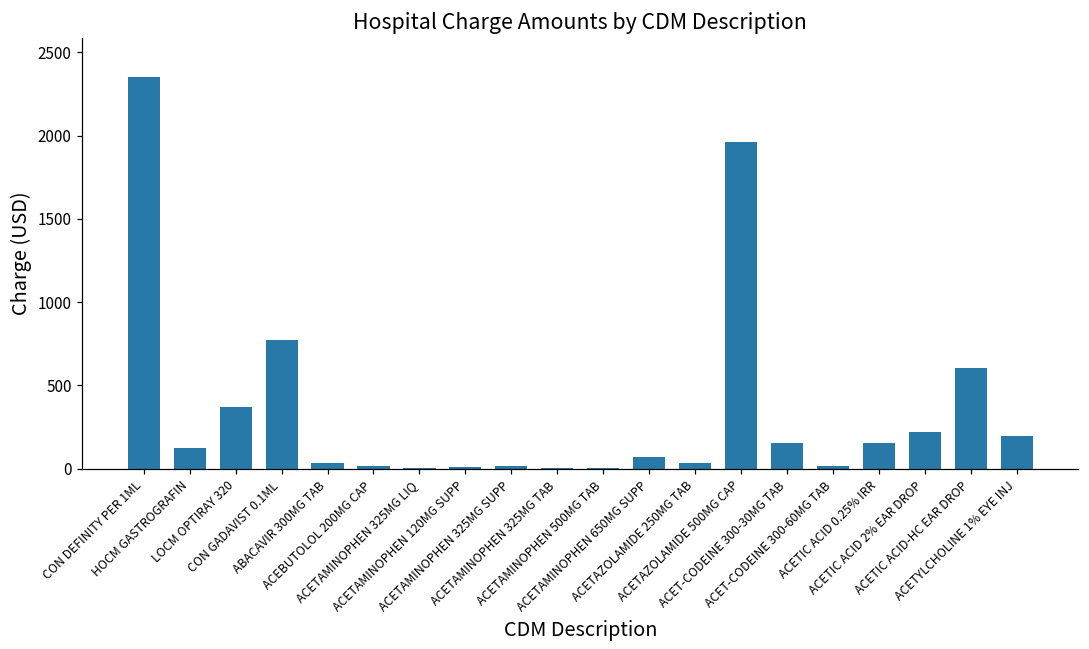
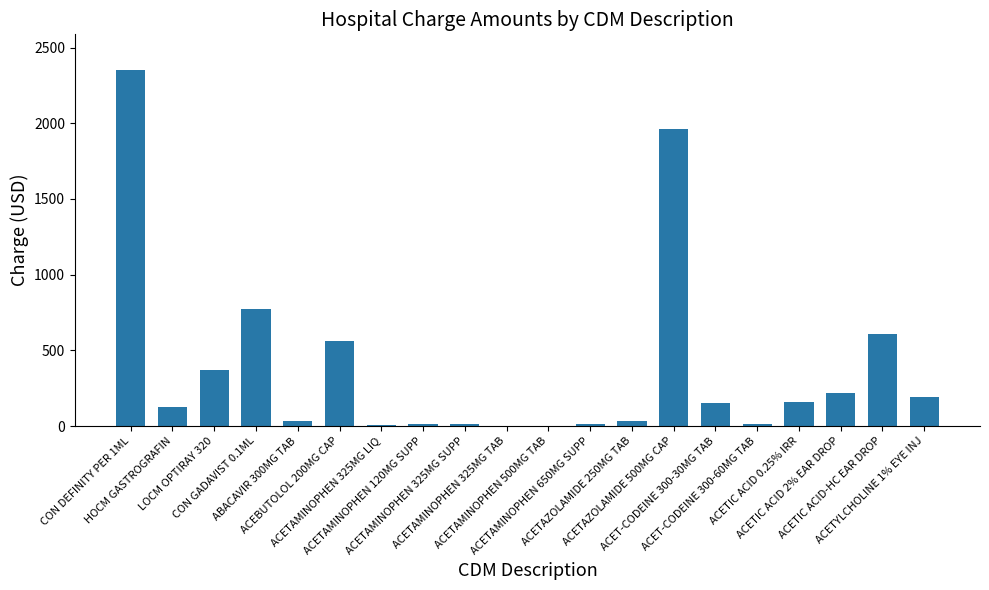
  {
    "CON DEFINITY PER 1ML": 2350,
    "HOCM GASTROGRAFIN": 130,
    "LOCM OPTIRAY 320": 370,
    "CON GADAVIST 0.1ML": 770,
    "ABACAVIR 300MG TAB": 30,
-   "ACEBUTOLOL 200MG CAP": 20,
-   "ACETAMINOPHEN 650MG SUPP": 70,
+   "ACEBUTOLOL 200MG CAP": 560,
+   "ACETAMINOPHEN 650MG SUPP": 10,
    "ACETAZOLAMIDE 250MG TAB": 30,
    "ACETAZOLAMIDE 500MG CAP": 1960,
    "ACET-CODEINE 300-30MG TAB": 150,
    "ACET-CODEINE 300-60MG TAB": 20,
    "ACETIC ACID 0.25% IRR": 160,
    "ACETIC ACID 2% EAR DROP": 220,
    "ACETIC ACID-HC EAR DROP": 610,
    "ACETYLCHOLINE 1% EYE INJ": 190
  }
